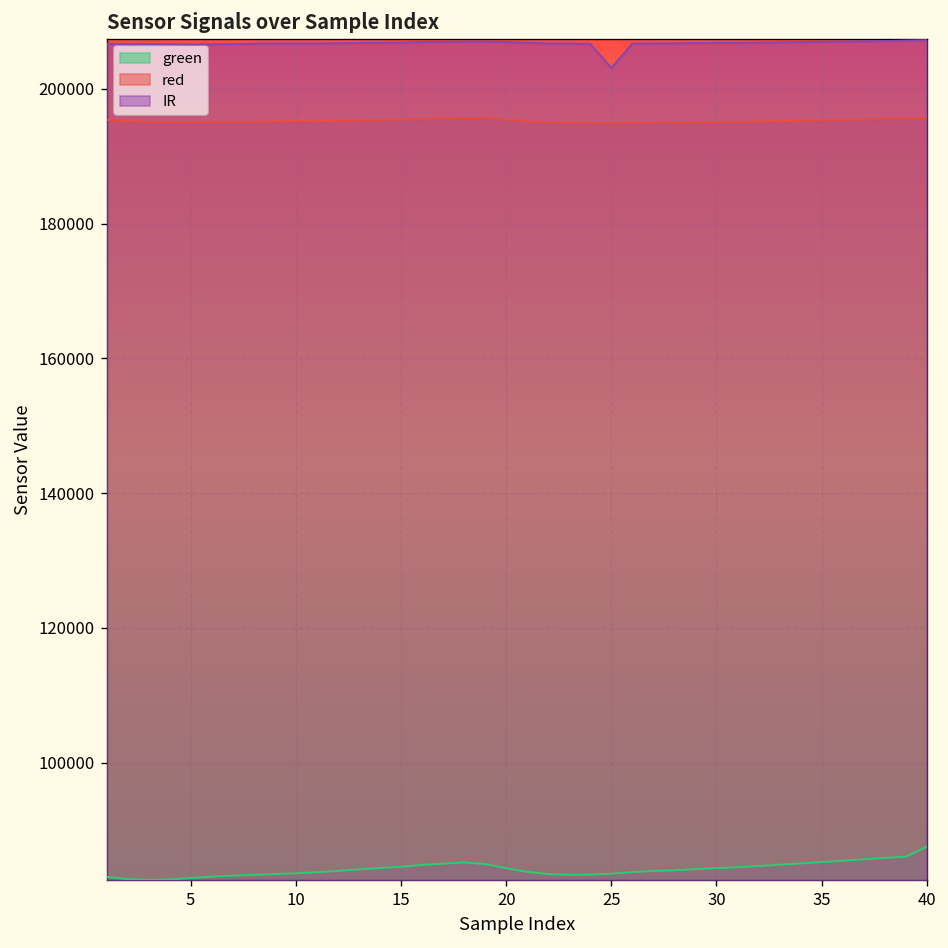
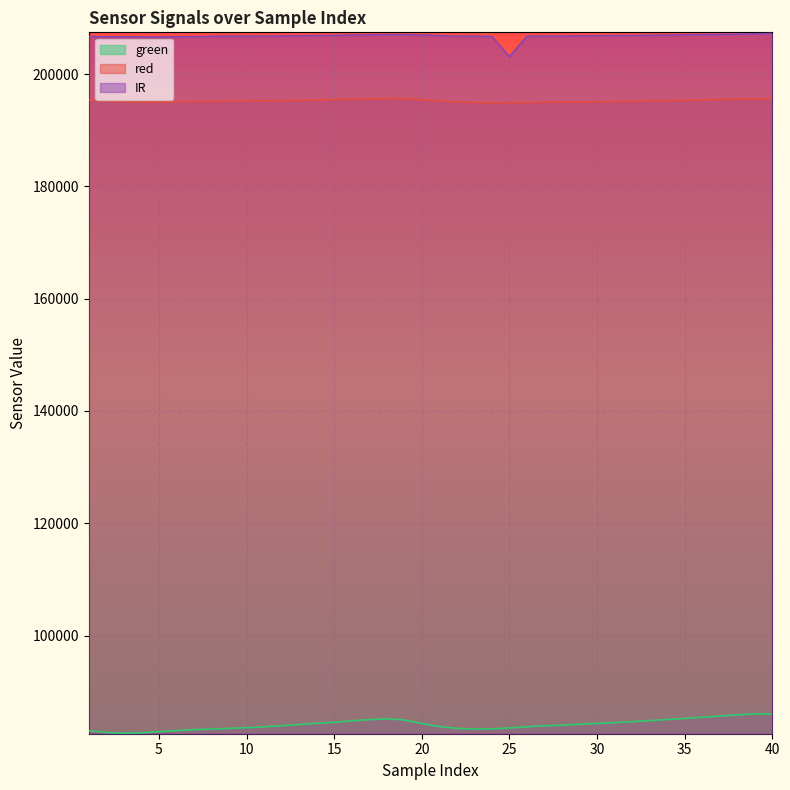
  {
    "green": {
      "5": 83000,
      "10": 84000,
      "15": 85000,
      "20": 84000,
      "25": 84000,
      "30": 84000,
      "35": 85000,
-     "40": 88000
+     "40": 86000
    },
    "red": {
      "5": 195000,
      "10": 195000,
      "15": 195000,
      "20": 195000,
      "25": 195000,
      "30": 195000,
      "35": 195000,
      "40": 196000
    },
    "IR": {
      "5": 207000,
      "10": 207000,
      "15": 207000,
      "20": 207000,
      "25": 203000,
      "30": 207000,
      "35": 207000,
      "40": 207000
    }
  }
